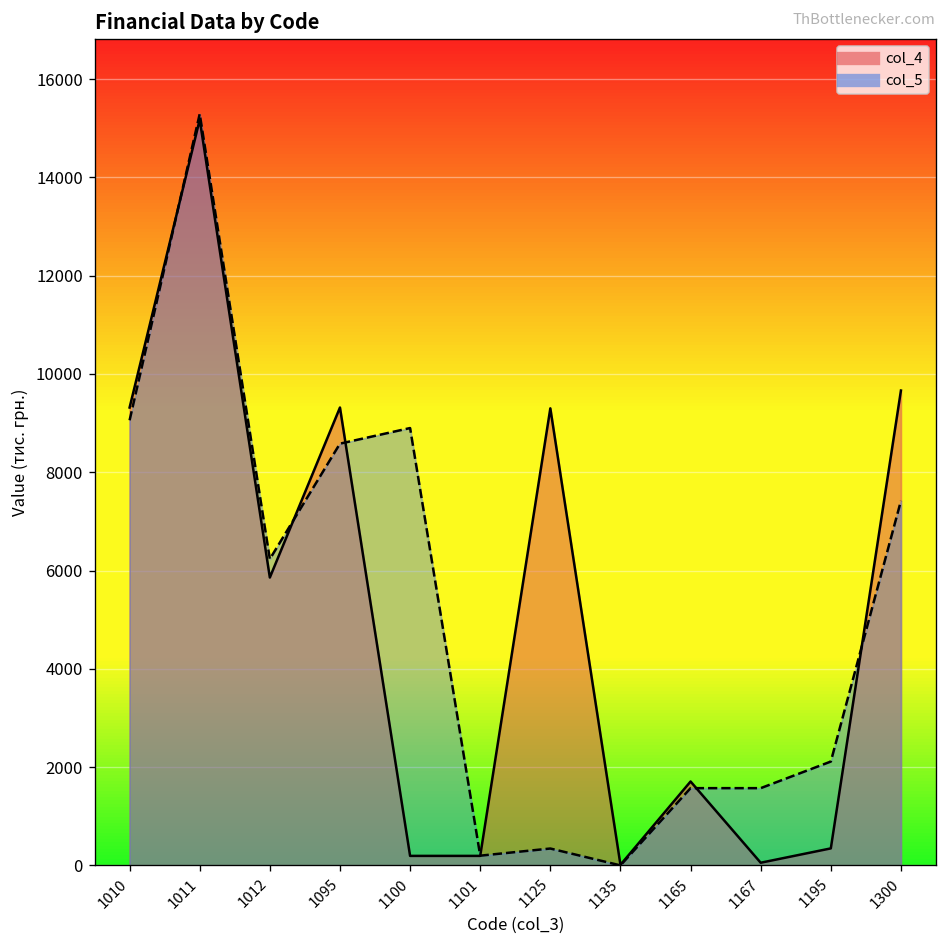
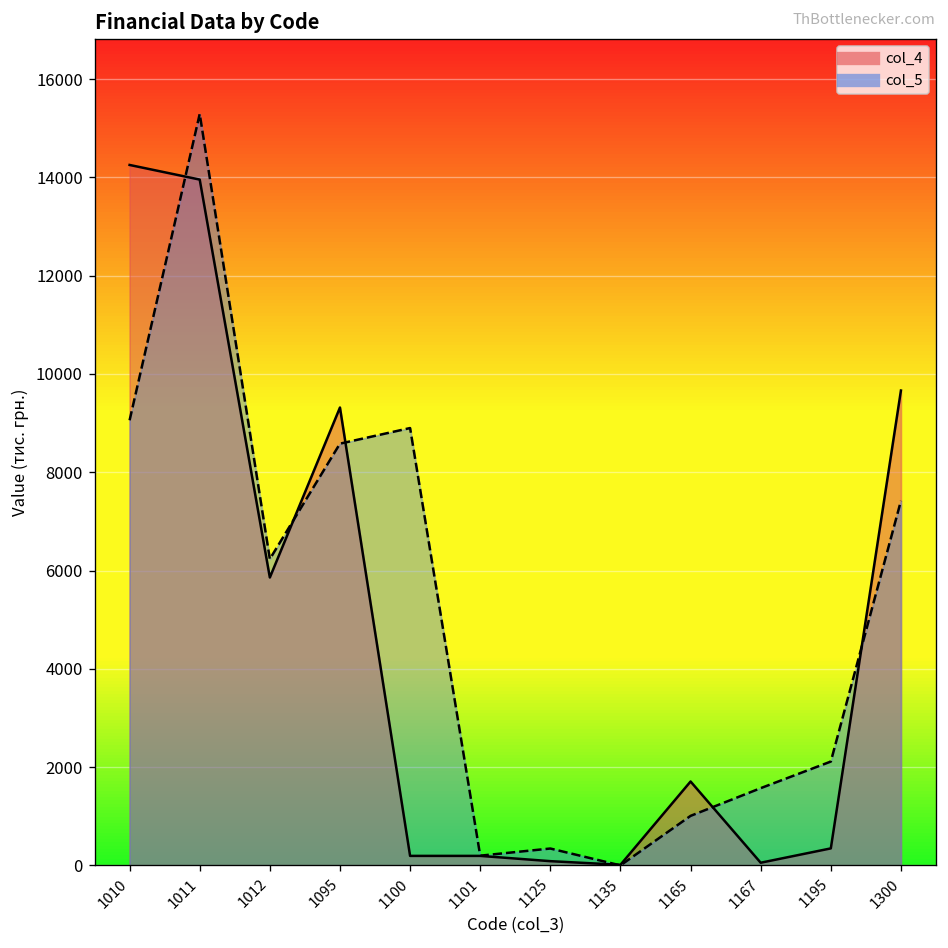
  {
    "col_4": {
-     "1010": 9300,
-     "1011": 15200,
+     "1010": 14300,
+     "1011": 14000,
      "1012": 5900,
      "1095": 9300,
      "1100": 200,
-     "1125": 9300,
+     "1125": 100,
      "1165": 1700,
      "1167": 100,
      "1195": 300,
      "1300": 9700
    },
    "col_5": {
      "1010": 9100,
      "1011": 15300,
      "1012": 6200,
      "1095": 8600,
      "1100": 8900,
      "1125": 300,
-     "1165": 1600,
+     "1165": 1000,
      "1167": 1600,
      "1195": 2100,
      "1300": 7400
    }
  }
